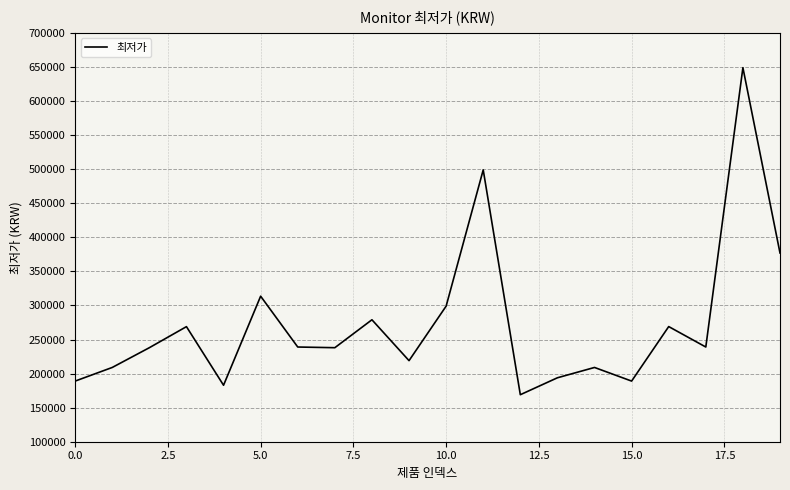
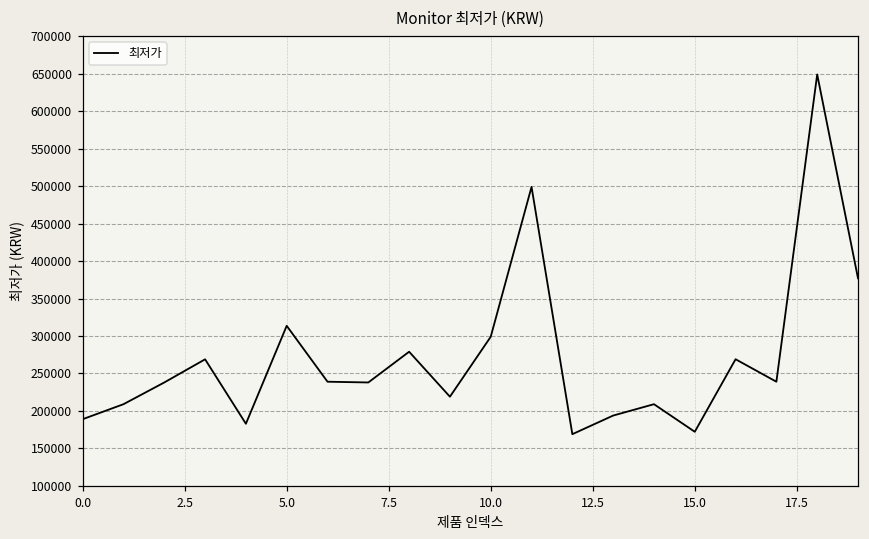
  {
    "0.0": 190000,
    "5.0": 310000,
    "10.0": 300000,
-   "15.0": 190000
+   "15.0": 170000
  }
